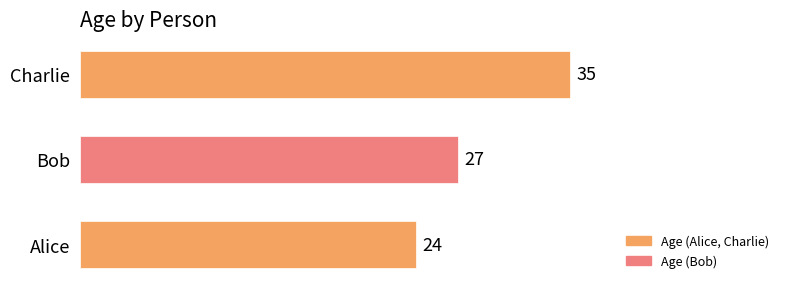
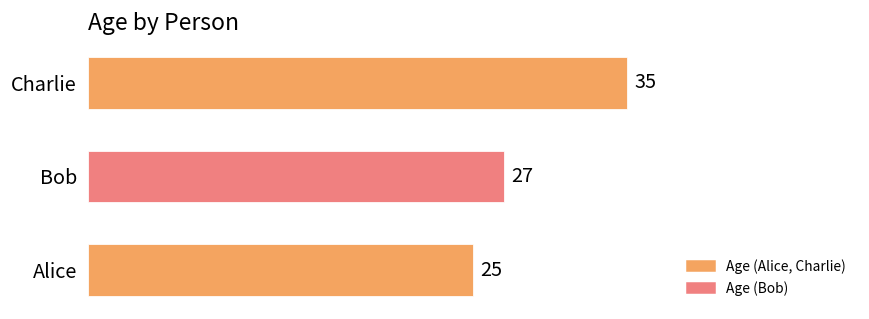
  {
    "Charlie": 35,
    "Bob": 27,
-   "Alice": 24
+   "Alice": 25
  }
